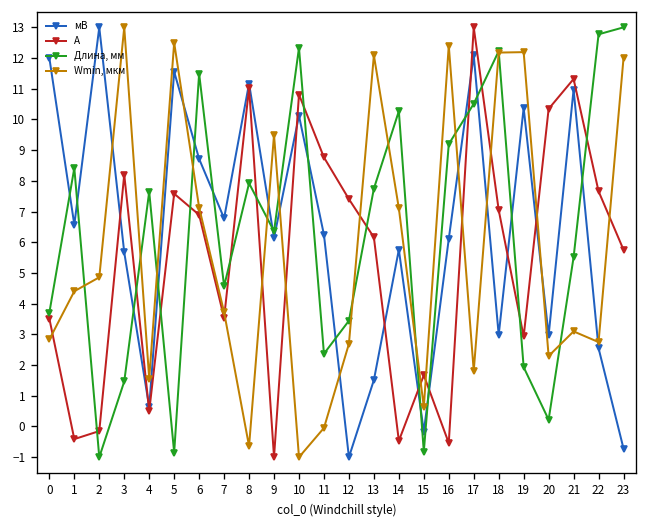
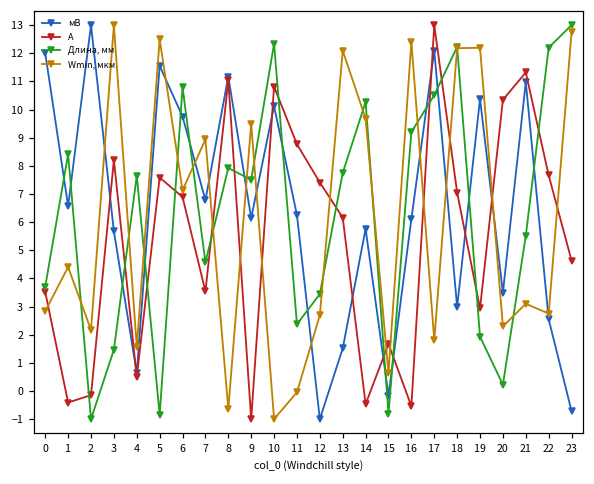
  {
    "мВ": {
      "0": 12.0,
      "1": 6.6,
      "2": 13.0,
      "3": 5.7,
      "4": 0.6,
      "5": 11.6,
-     "6": 8.7,
+     "6": 9.8,
      "7": 6.8,
      "8": 11.2,
      "9": 6.1,
      "10": 10.1,
      "11": 6.2,
      "12": -1.0,
      "13": 1.5,
      "14": 5.8,
      "15": -0.2,
      "16": 6.1,
      "17": 12.1,
      "18": 3.0,
      "19": 10.4,
-     "20": 3.0,
+     "20": 3.5,
      "21": 11.0,
      "22": 2.5,
      "23": -0.7
    },
    "А": {
      "0": 3.5,
      "1": -0.4,
      "2": -0.1,
      "3": 8.2,
      "4": 0.5,
      "5": 7.6,
      "6": 6.9,
      "7": 3.5,
      "8": 11.0,
      "9": -1.0,
      "10": 10.8,
      "11": 8.8,
      "12": 7.4,
      "13": 6.2,
      "14": -0.5,
      "15": 1.7,
      "16": -0.5,
      "17": 13.0,
      "18": 7.0,
      "19": 2.9,
      "20": 10.3,
      "21": 11.3,
      "22": 7.7,
-     "23": 5.8
+     "23": 4.6
    },
    "Длина, мм": {
      "0": 3.7,
      "1": 8.4,
      "2": -1.0,
      "3": 1.5,
      "4": 7.6,
      "5": -0.8,
-     "6": 11.5,
+     "6": 10.8,
      "7": 4.6,
      "8": 7.9,
-     "9": 6.4,
+     "9": 7.5,
      "10": 12.3,
      "11": 2.4,
      "12": 3.4,
      "13": 7.7,
      "14": 10.3,
      "15": -0.8,
      "16": 9.2,
      "17": 10.5,
      "19": 1.9,
      "20": 0.2,
      "21": 5.5,
-     "22": 12.8,
+     "22": 12.2,
      "23": 13.0
    },
    "Wmin, мкм": {
      "0": 2.8,
      "1": 4.4,
-     "2": 4.9,
+     "2": 2.2,
      "3": 13.0,
      "4": 1.6,
      "5": 12.5,
      "6": 7.1,
-     "7": 3.7,
+     "7": 8.9,
      "8": -0.6,
      "9": 9.5,
      "10": -1.0,
      "11": 0.0,
      "12": 2.7,
      "13": 12.1,
-     "14": 7.1,
+     "14": 9.7,
      "15": 0.6,
      "16": 12.4,
      "17": 1.8,
      "19": 12.2,
      "20": 2.3,
      "21": 3.1,
      "22": 2.7,
-     "23": 12.0
+     "23": 12.7
    }
  }
